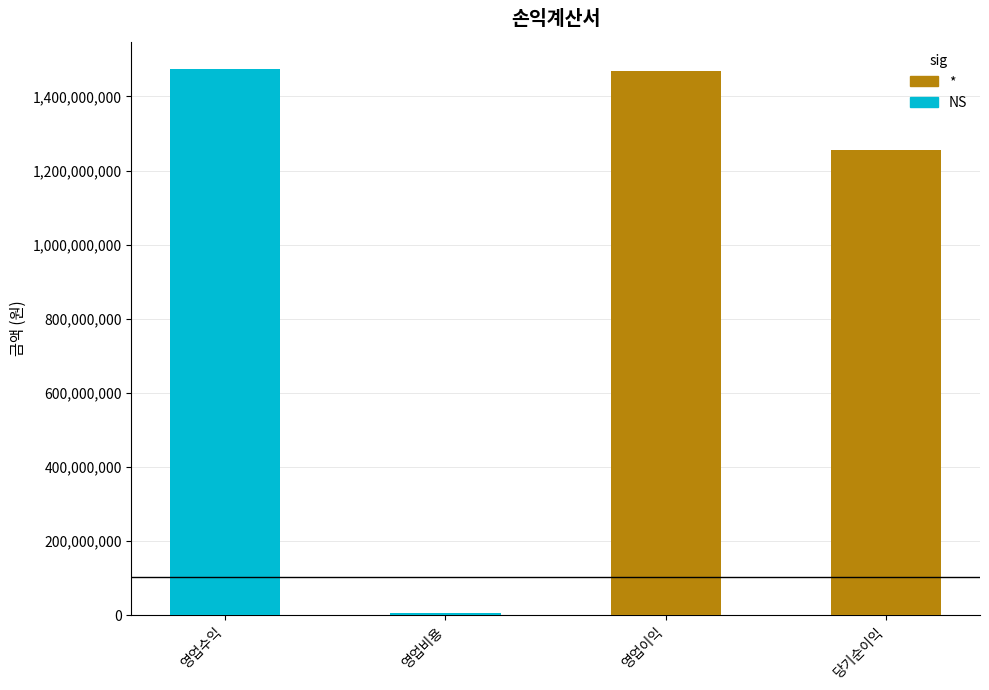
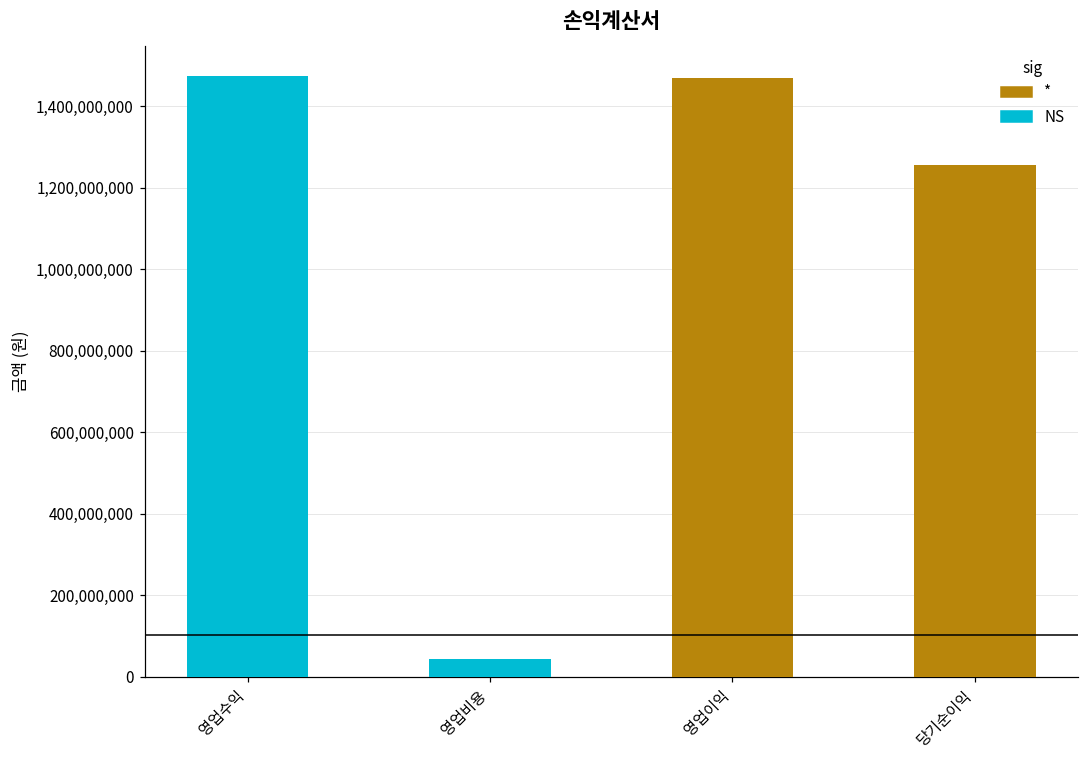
  {
    "NS": {
      "영업수익": "1,470,000,000",
-     "영업비용": "10,000,000"
+     "영업비용": "40,000,000"
    },
    "*": {
      "영업이익": "1,470,000,000",
      "당기순이익": "1,260,000,000"
    }
  }
